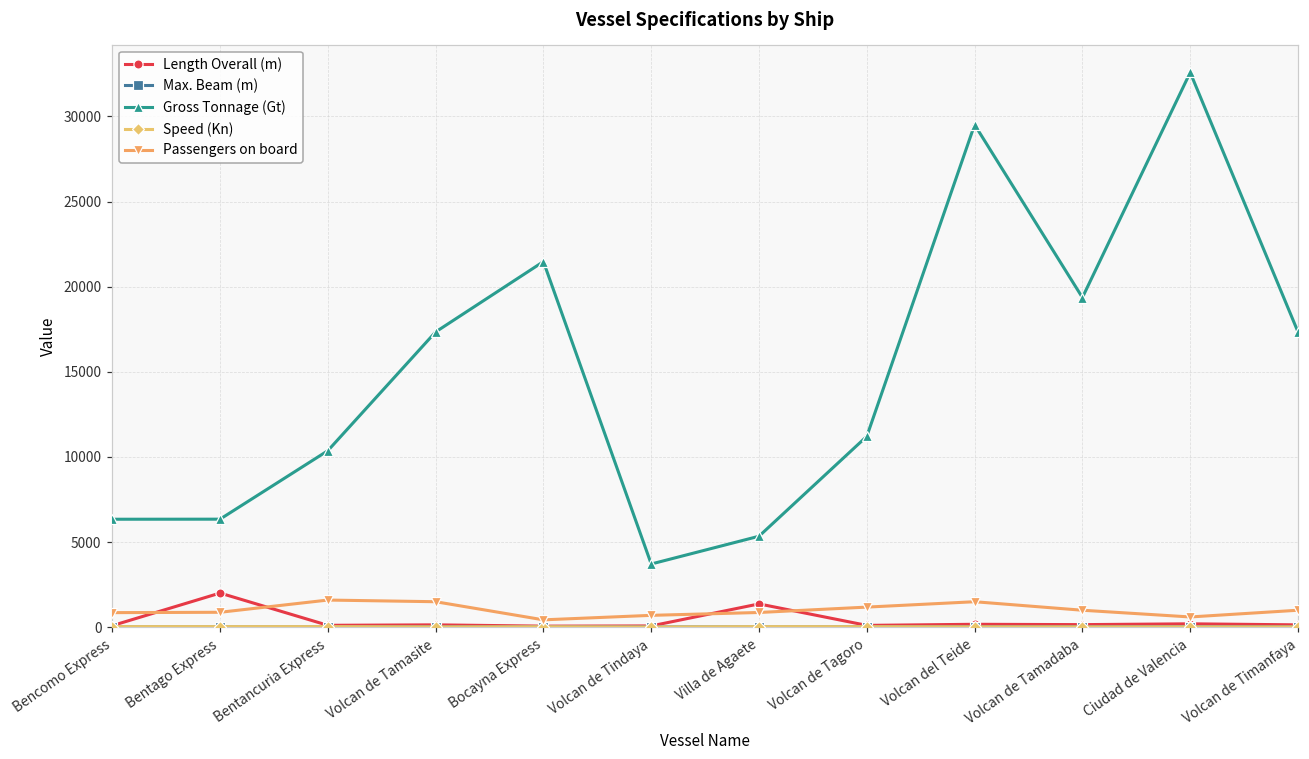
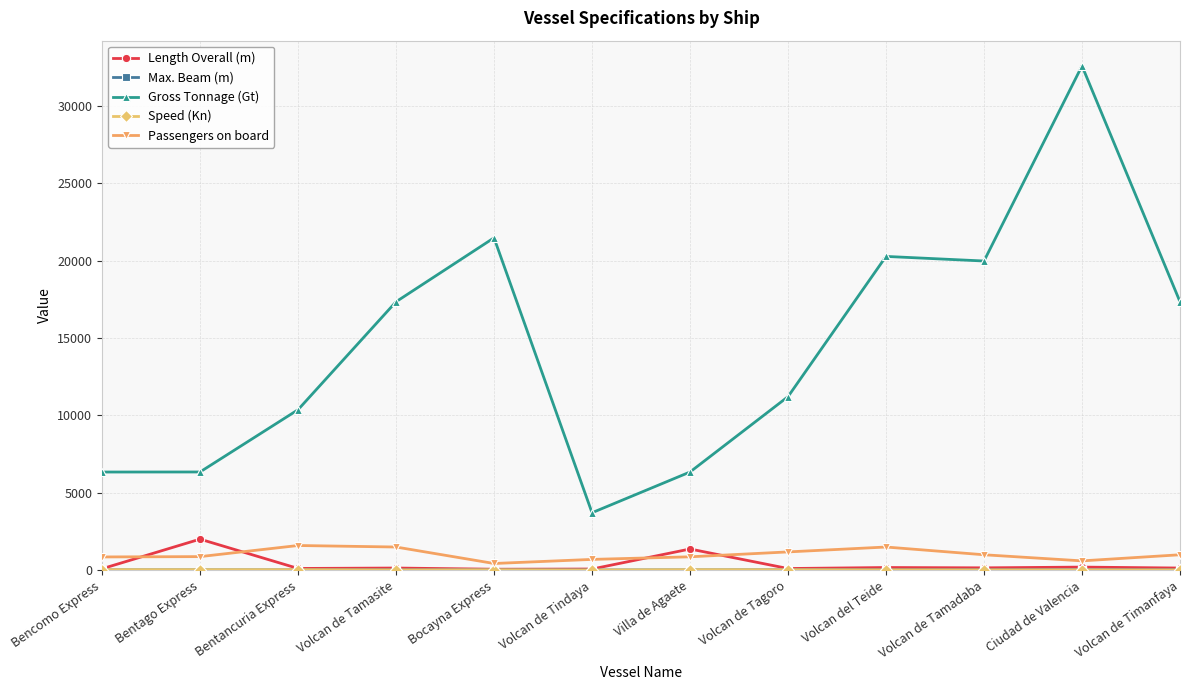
  {
    "Length Overall (m)": {
      "Bentago Express": 2000,
      "Villa de Agaete": 1400,
      "Ciudad de Valencia": 200
    },
    "Gross Tonnage (Gt)": {
      "Bencomo Express": 6300,
      "Bentago Express": 6300,
      "Bentancuria Express": 10400,
      "Volcan de Tamasite": 17300,
      "Bocayna Express": 21500,
      "Volcan de Tindaya": 3700,
-     "Villa de Agaete": 5300,
+     "Villa de Agaete": 6300,
      "Volcan de Tagoro": 11200,
-     "Volcan del Teide": 29500,
-     "Volcan de Tamadaba": 19400,
+     "Volcan del Teide": 20300,
+     "Volcan de Tamadaba": 20000,
      "Ciudad de Valencia": 32600,
      "Volcan de Timanfaya": 17300
    }
  }
